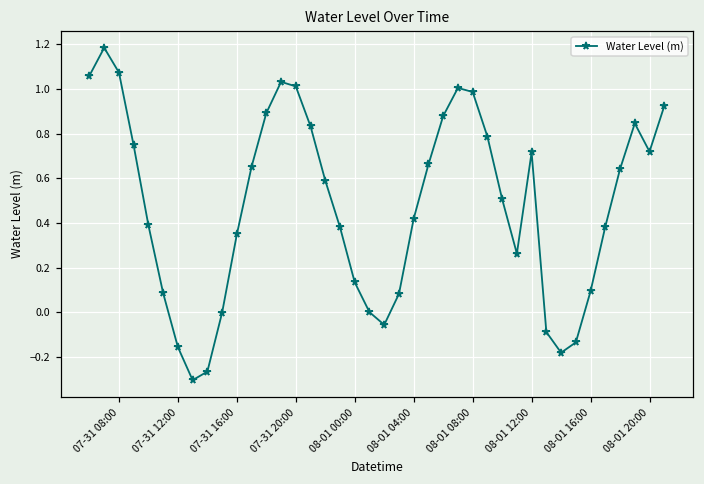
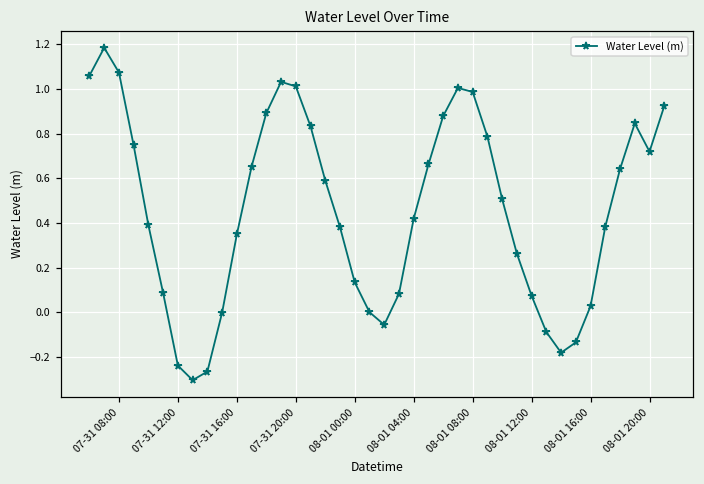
  {
    "07-31 08:00": 1.07,
-   "07-31 12:00": -0.16,
+   "07-31 12:00": -0.24,
    "07-31 16:00": 0.35,
    "07-31 20:00": 1.01,
    "08-01 00:00": 0.13,
    "08-01 04:00": 0.42,
    "08-01 08:00": 0.99,
-   "08-01 12:00": 0.72,
-   "08-01 16:00": 0.09,
+   "08-01 12:00": 0.07,
+   "08-01 16:00": 0.03,
    "08-01 20:00": 0.72
  }
